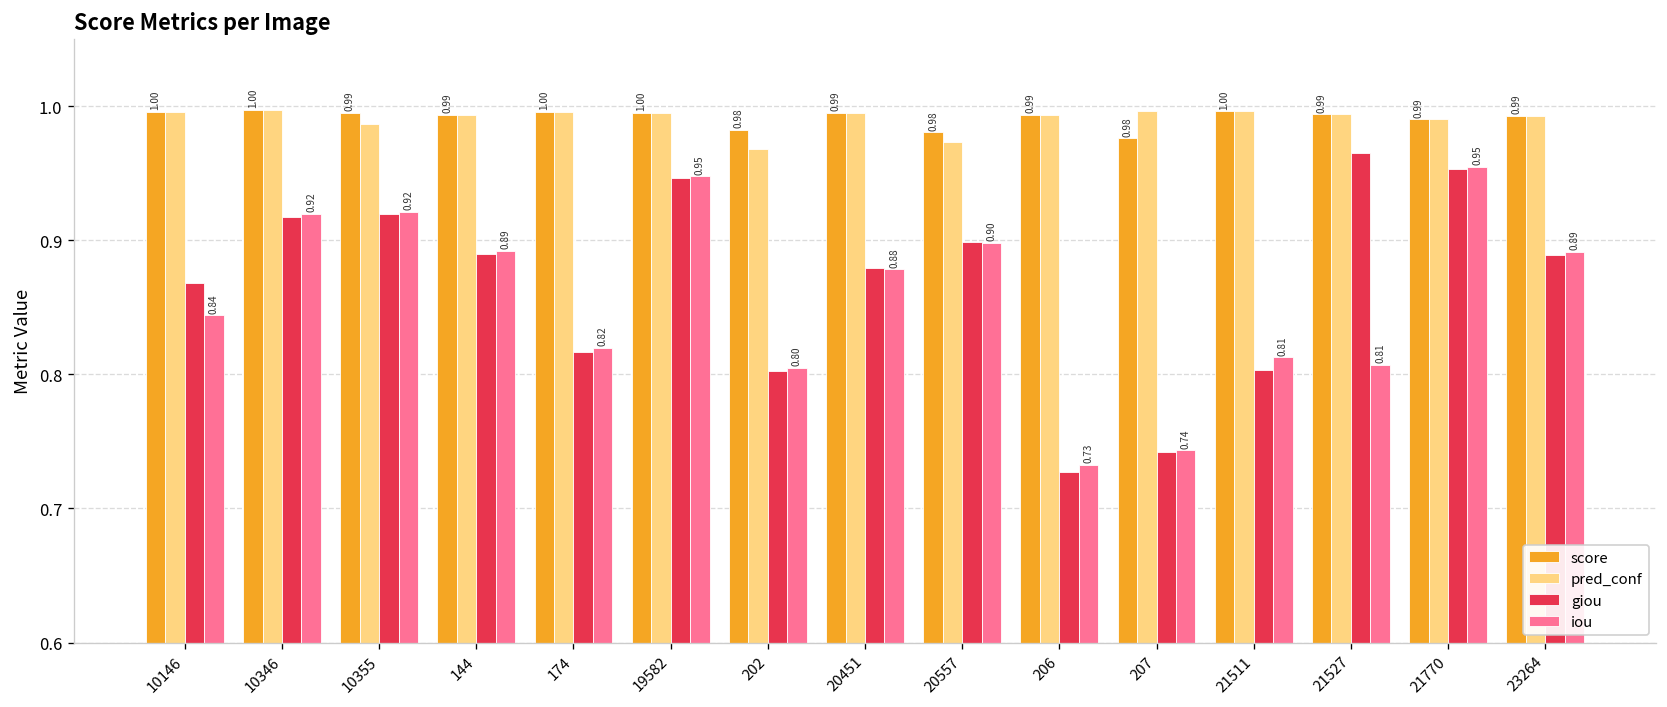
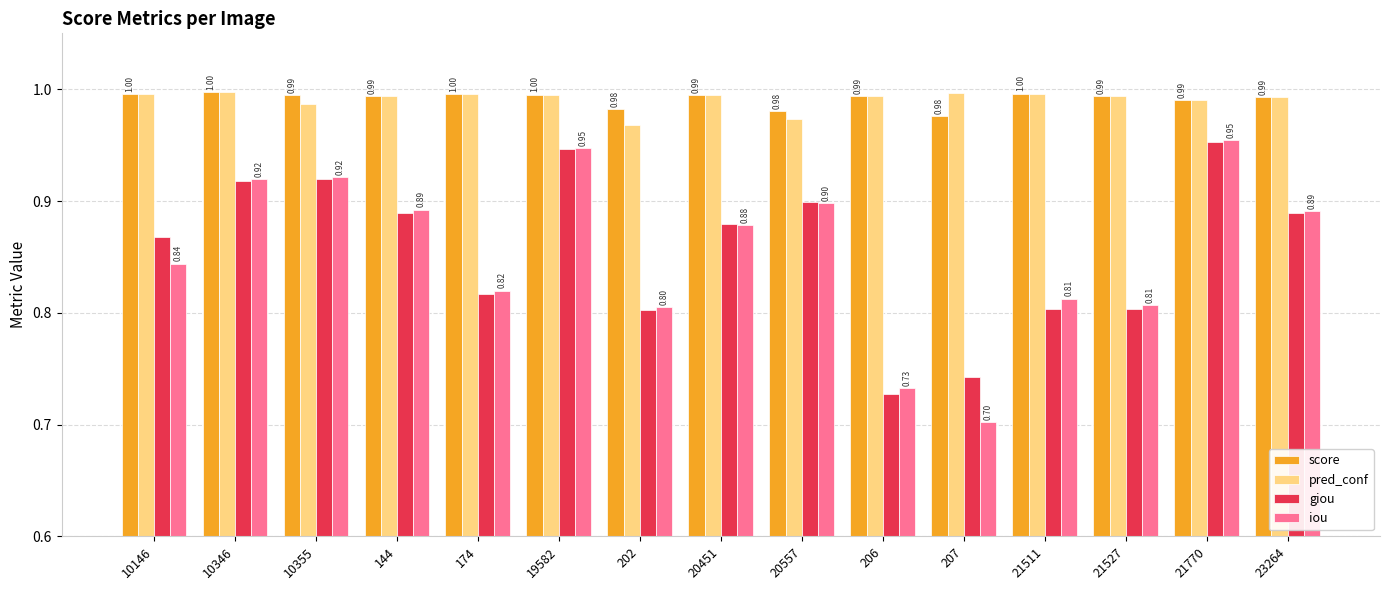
  {
    "score": {
      "10146": 1.00,
      "10346": 1.00,
      "10355": 0.99,
      "144": 0.99,
      "174": 1.00,
      "19582": 1.00,
      "202": 0.98,
      "20451": 0.99,
      "20557": 0.98,
      "206": 0.99,
      "207": 0.98,
      "21511": 1.00,
      "21527": 0.99,
      "21770": 0.99,
      "23264": 0.99
    },
    "pred_conf": {
      "202": 0.968,
      "20557": 0.973,
      "207": 0.996
    },
    "giou": {
      "10146": 0.868,
      "21511": 0.803,
-     "21527": 0.965
+     "21527": 0.803
    },
    "iou": {
      "10146": 0.84,
      "10346": 0.92,
      "10355": 0.92,
      "144": 0.89,
      "174": 0.82,
      "19582": 0.95,
      "202": 0.80,
      "20451": 0.88,
      "20557": 0.90,
      "206": 0.73,
-     "207": 0.74,
+     "207": 0.70,
      "21511": 0.81,
      "21527": 0.81,
      "21770": 0.95,
      "23264": 0.89
    }
  }
